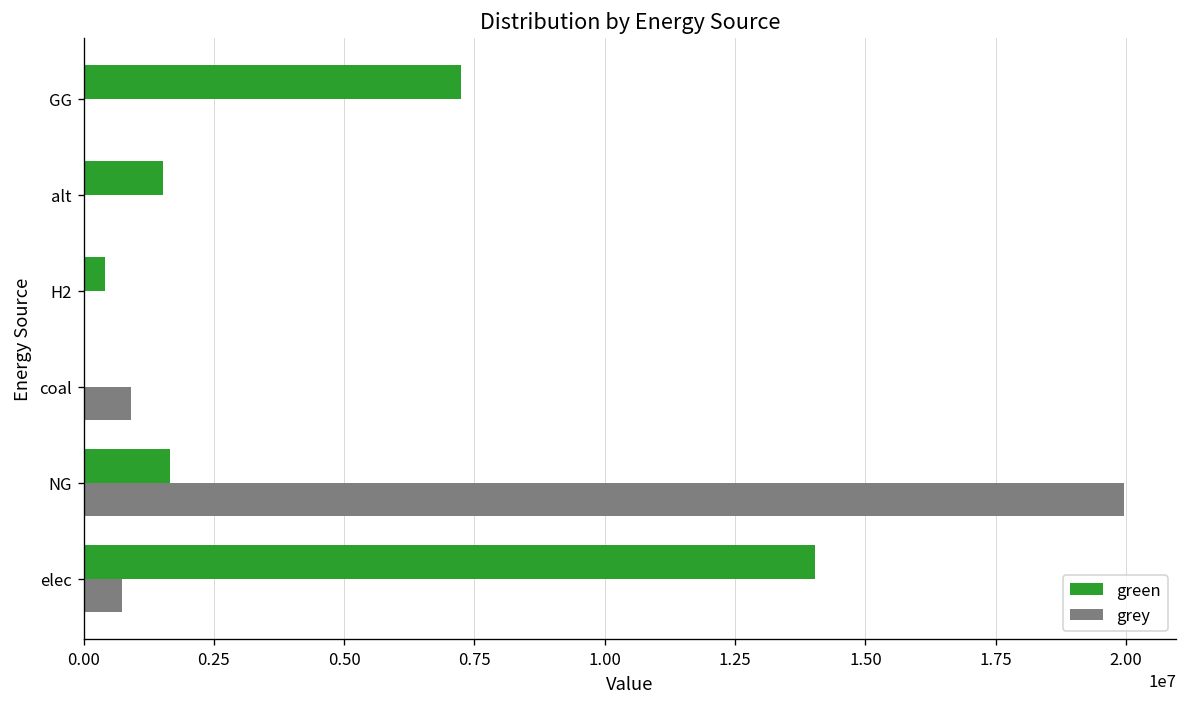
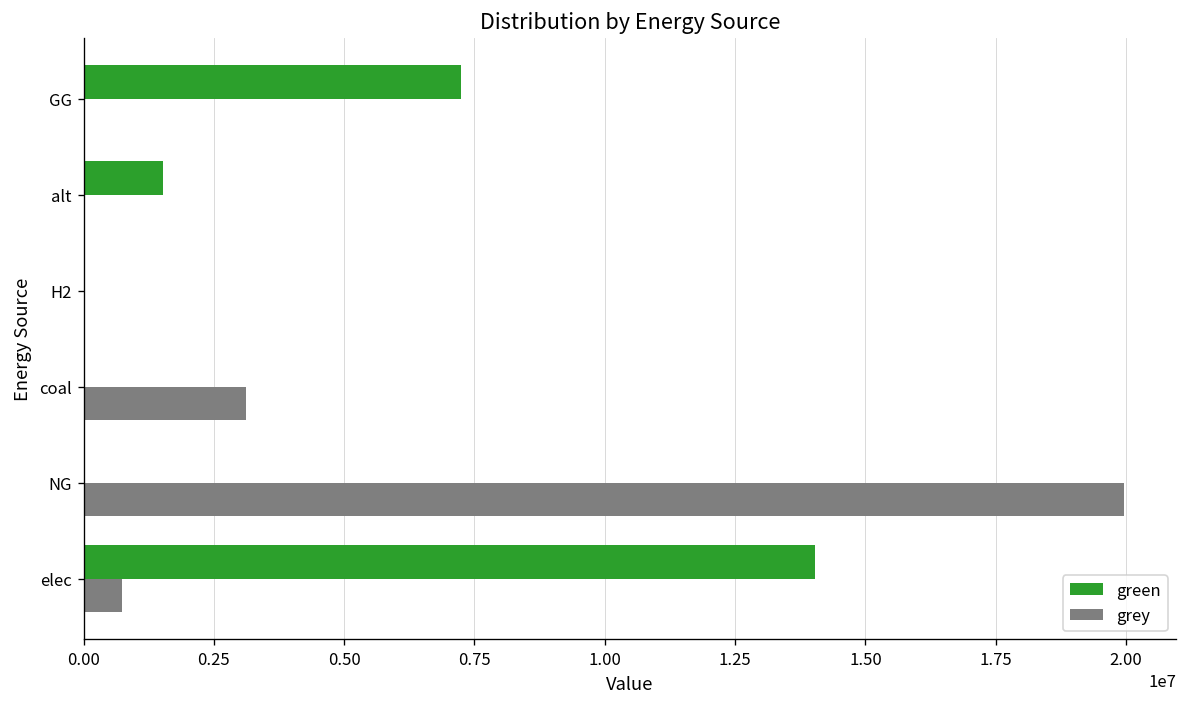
  {
    "green": {
      "GG": 7200000,
      "alt": 1500000,
-     "H2": 400000,
+     "H2": 0,
      "coal": 0,
-     "NG": 1600000,
+     "NG": 0,
      "elec": 14000000
    },
    "grey": {
      "GG": 0,
      "alt": 0,
      "H2": 0,
-     "coal": 900000,
+     "coal": 3100000,
      "NG": 20000000,
      "elec": 700000
    }
  }
